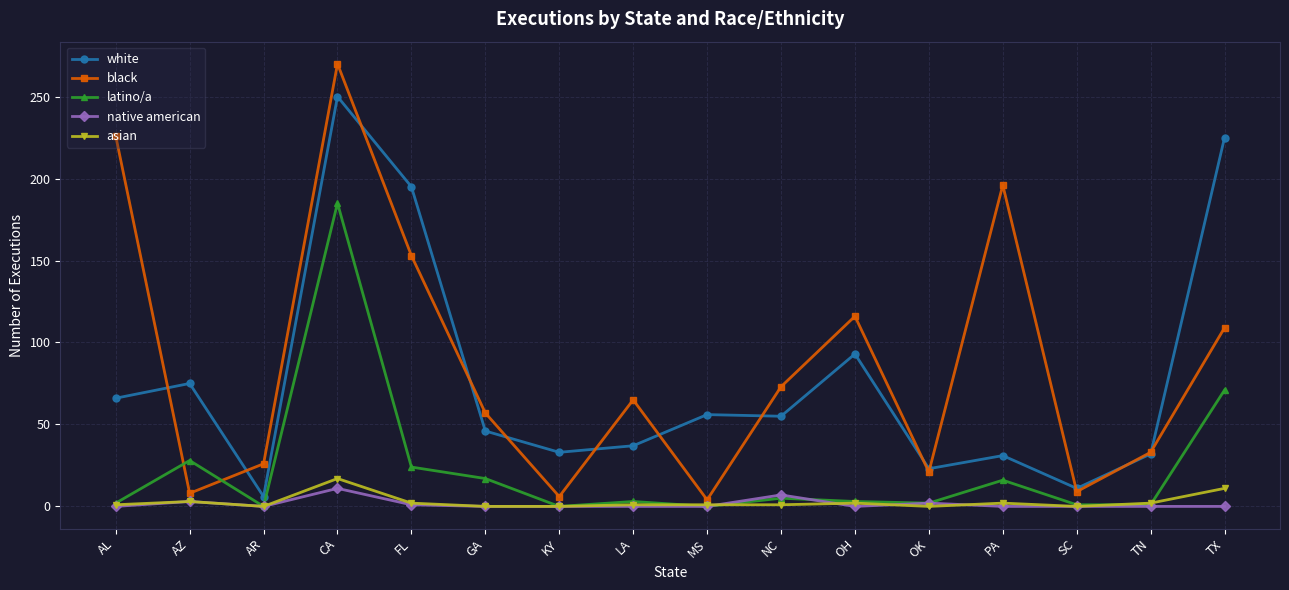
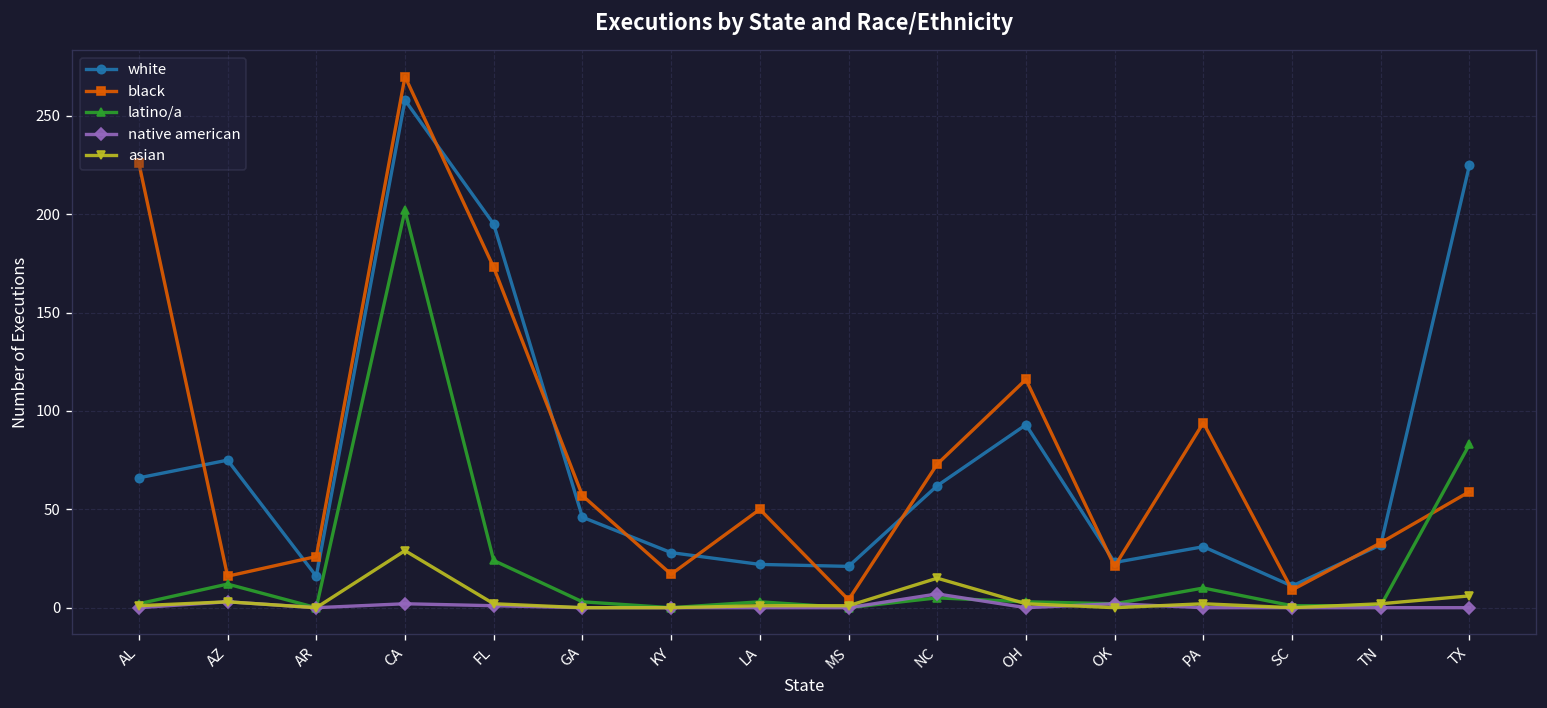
  {
    "white": {
      "AL": 66,
      "AZ": 75,
-     "AR": 6,
-     "CA": 250,
+     "AR": 16,
+     "CA": 258,
      "FL": 195,
      "GA": 46,
-     "KY": 33,
-     "LA": 37,
-     "MS": 56,
-     "NC": 55,
+     "KY": 28,
+     "LA": 22,
+     "MS": 21,
+     "NC": 62,
      "OH": 93,
      "OK": 23,
      "PA": 31,
      "SC": 11,
      "TX": 225
    },
    "black": {
-     "AZ": 8,
+     "AZ": 16,
      "AR": 26,
      "CA": 270,
-     "FL": 153,
+     "FL": 173,
      "GA": 57,
-     "KY": 6,
-     "LA": 65,
+     "KY": 17,
+     "LA": 50,
      "MS": 4,
      "NC": 73,
      "OH": 116,
      "OK": 21,
-     "PA": 196,
+     "PA": 94,
      "SC": 9,
-     "TX": 109
+     "TX": 59
    },
    "latino/a": {
-     "AZ": 28,
-     "CA": 185,
+     "AZ": 12,
+     "CA": 202,
      "FL": 24,
-     "GA": 17,
+     "GA": 3,
      "LA": 3,
      "NC": 5,
-     "PA": 16,
-     "TX": 71
+     "PA": 10,
+     "TX": 83
    },
    "native american": {
-     "CA": 11,
+     "CA": 2,
      "NC": 7,
      "OH": 0,
      "PA": 0,
      "TX": 0
    },
    "asian": {
-     "CA": 17,
-     "NC": 1,
+     "CA": 29,
+     "NC": 15,
      "OK": 0,
      "PA": 2,
-     "TX": 11
+     "TX": 6
    }
  }
